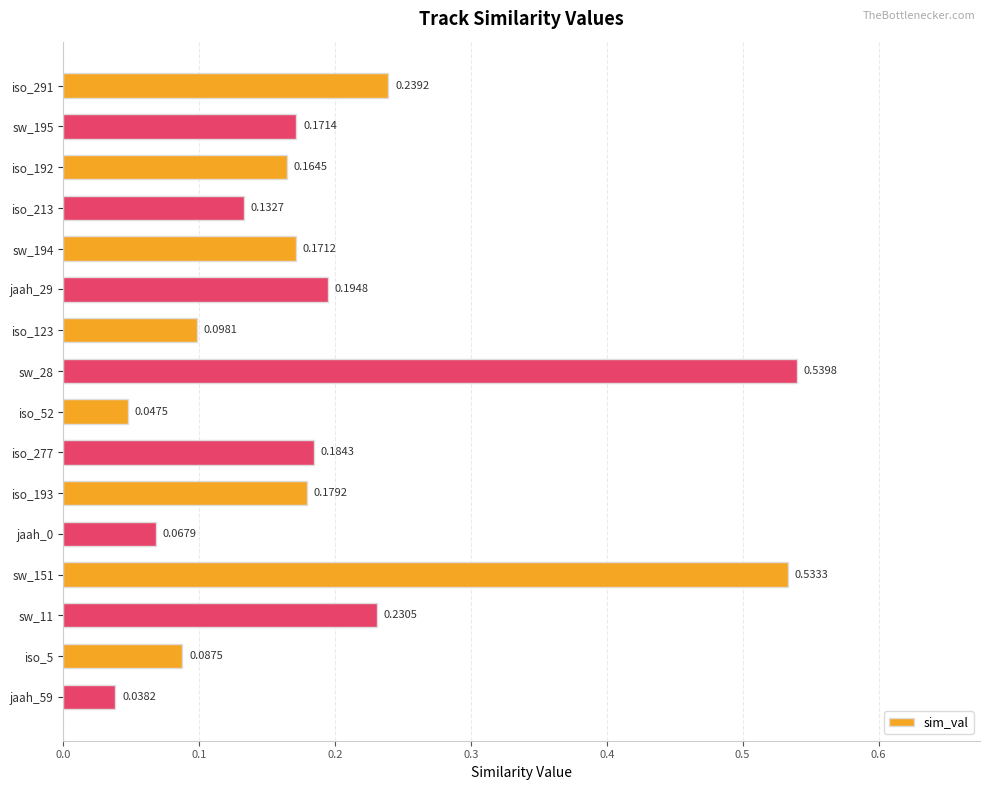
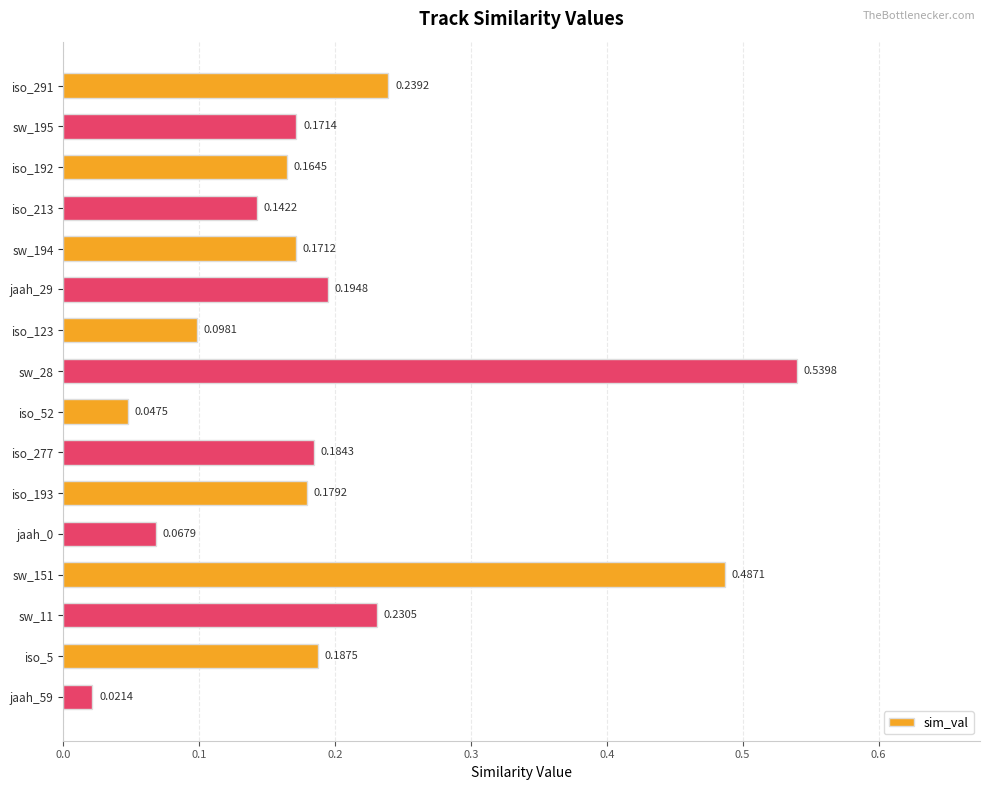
  {
    "iso_291": 0.2392,
    "sw_195": 0.1714,
    "iso_192": 0.1645,
-   "iso_213": 0.1327,
+   "iso_213": 0.1422,
    "sw_194": 0.1712,
    "jaah_29": 0.1948,
    "iso_123": 0.0981,
    "sw_28": 0.5398,
    "iso_52": 0.0475,
    "iso_277": 0.1843,
    "iso_193": 0.1792,
    "jaah_0": 0.0679,
-   "sw_151": 0.5333,
+   "sw_151": 0.4871,
    "sw_11": 0.2305,
-   "iso_5": 0.0875,
-   "jaah_59": 0.0382
+   "iso_5": 0.1875,
+   "jaah_59": 0.0214
  }
